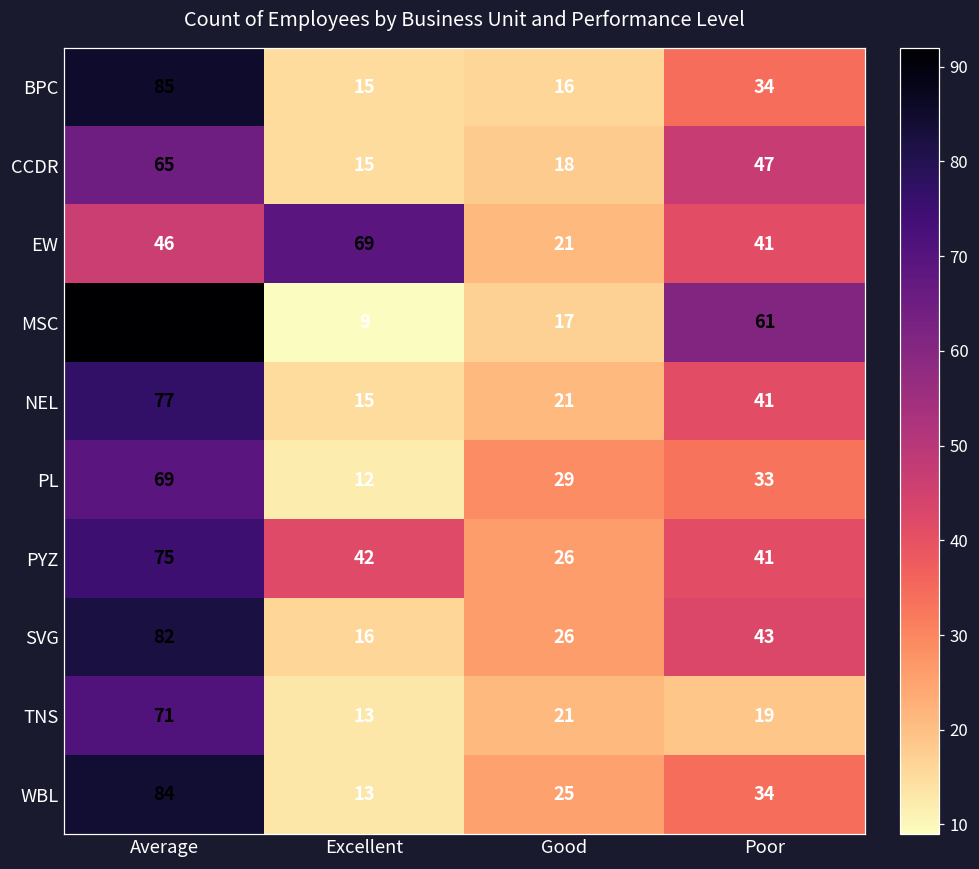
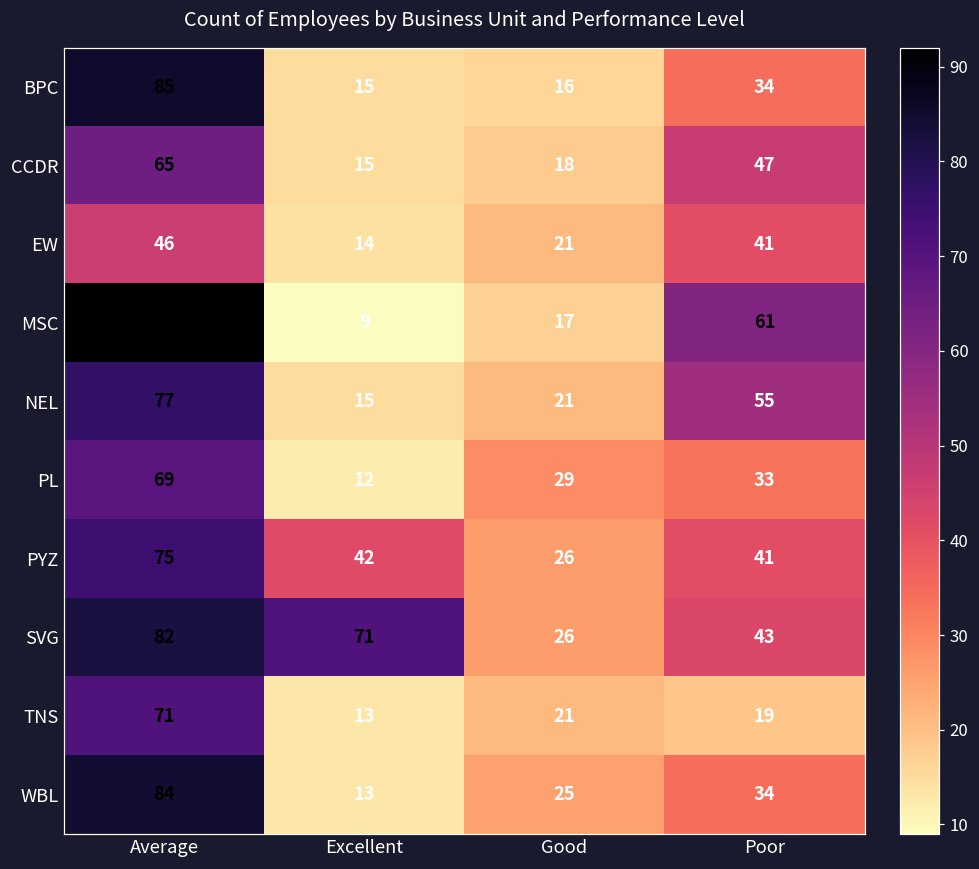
  {
    "BPC": {
      "Excellent": 15,
      "Good": 16,
      "Poor": 34
    },
    "CCDR": {
      "Average": 65,
      "Excellent": 15,
      "Good": 18,
      "Poor": 47
    },
    "EW": {
      "Average": 46,
-     "Excellent": 69,
+     "Excellent": 14,
      "Good": 21,
      "Poor": 41
    },
    "MSC": {
      "Excellent": 9,
      "Good": 17,
      "Poor": 61
    },
    "NEL": {
      "Average": 77,
      "Excellent": 15,
      "Good": 21,
-     "Poor": 41
+     "Poor": 55
    },
    "PL": {
      "Average": 69,
      "Excellent": 12,
      "Good": 29,
      "Poor": 33
    },
    "PYZ": {
      "Average": 75,
      "Excellent": 42,
      "Good": 26,
      "Poor": 41
    },
    "SVG": {
      "Average": 82,
-     "Excellent": 16,
+     "Excellent": 71,
      "Good": 26,
      "Poor": 43
    },
    "TNS": {
      "Average": 71,
      "Excellent": 13,
      "Good": 21,
      "Poor": 19
    },
    "WBL": {
      "Average": 84,
      "Excellent": 13,
      "Good": 25,
      "Poor": 34
    }
  }
